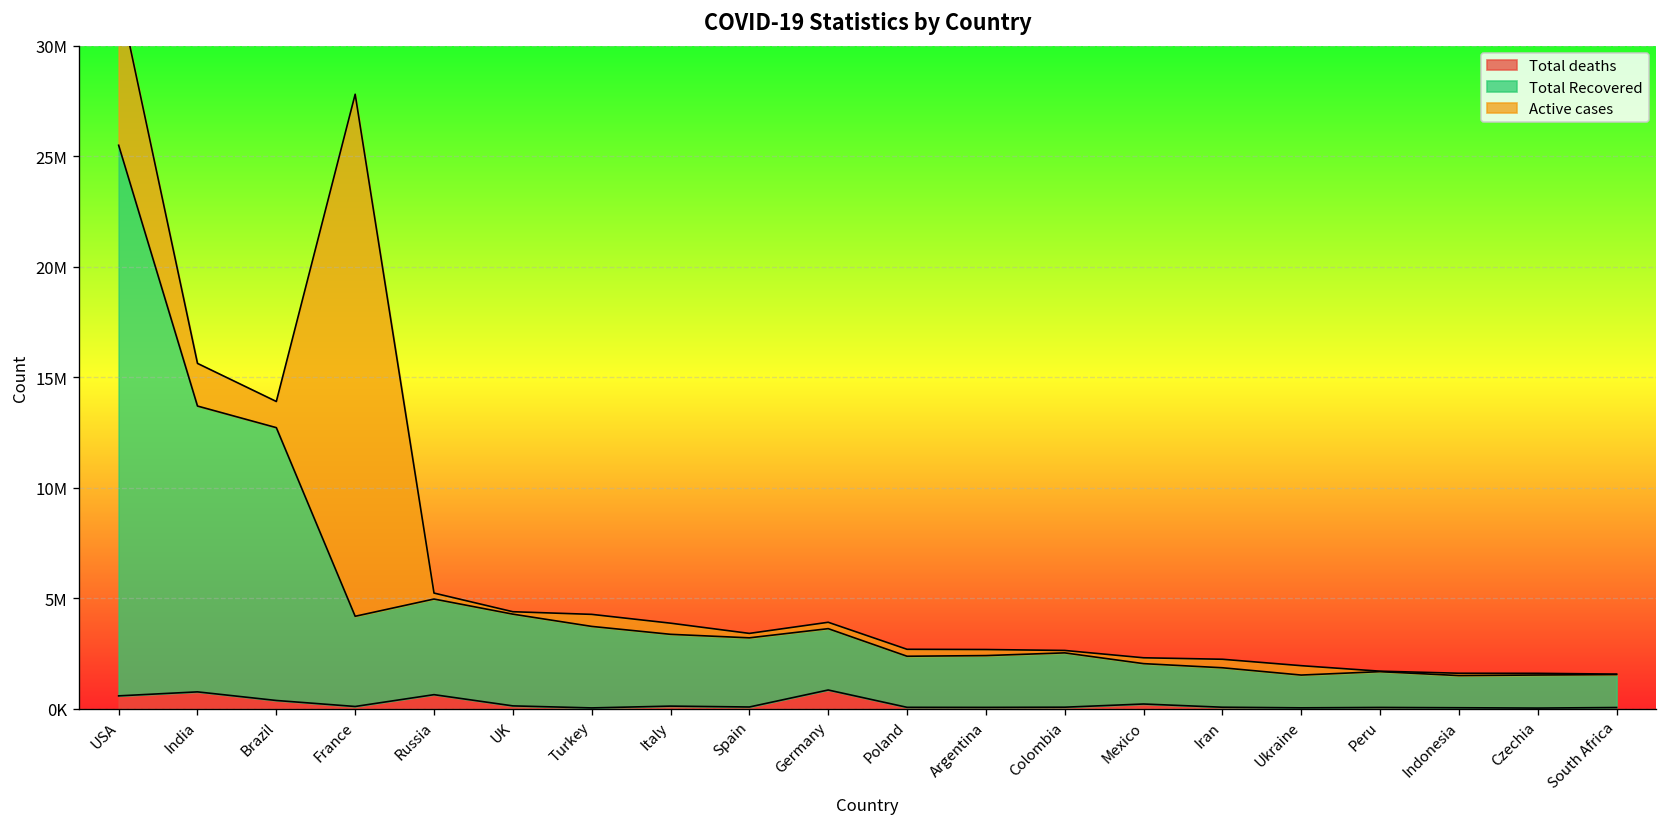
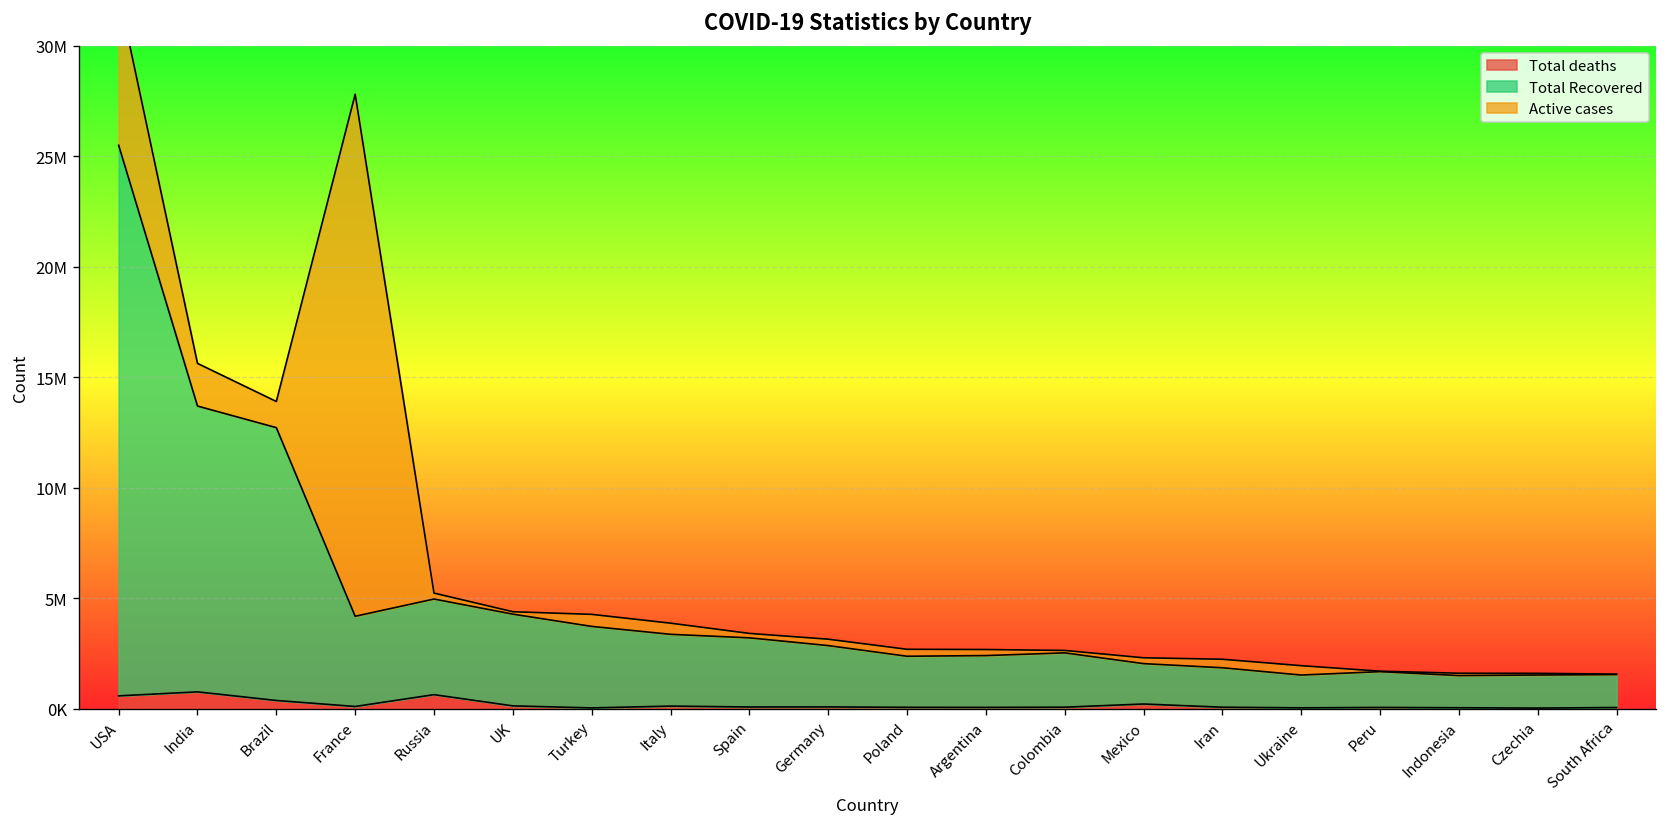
  {
    "Total deaths": {
      "USA": 600000,
      "India": 800000,
      "Brazil": 400000,
      "France": 100000,
      "Russia": 600000,
      "UK": 100000,
      "Turkey": 0,
      "Italy": 100000,
      "Spain": 100000,
-     "Germany": 800000,
+     "Germany": 100000,
      "Poland": 100000,
      "Argentina": 100000,
      "Colombia": 100000,
      "Mexico": 200000,
      "Iran": 100000,
      "Ukraine": 0,
      "Peru": 100000,
      "Indonesia": 0,
      "Czechia": 0,
      "South Africa": 100000
    },
    "Total Recovered": {
      "USA": 24900000,
      "India": 12900000,
      "Brazil": 12300000,
      "France": 4100000,
      "Russia": 4300000,
      "Turkey": 3700000,
      "Italy": 3200000,
      "Spain": 3100000,
      "Germany": 2800000,
      "Poland": 2300000,
      "Argentina": 2300000,
      "Mexico": 1800000,
      "Iran": 1800000,
      "Ukraine": 1500000
    },
    "Active cases": {
      "India": 1900000,
      "Brazil": 1200000,
      "France": 23600000,
      "Russia": 300000,
      "Turkey": 500000,
      "Italy": 500000,
      "Spain": 200000,
      "Germany": 300000,
      "Poland": 300000,
      "Argentina": 300000,
      "Mexico": 300000,
      "Iran": 400000,
      "Ukraine": 400000
    }
  }
